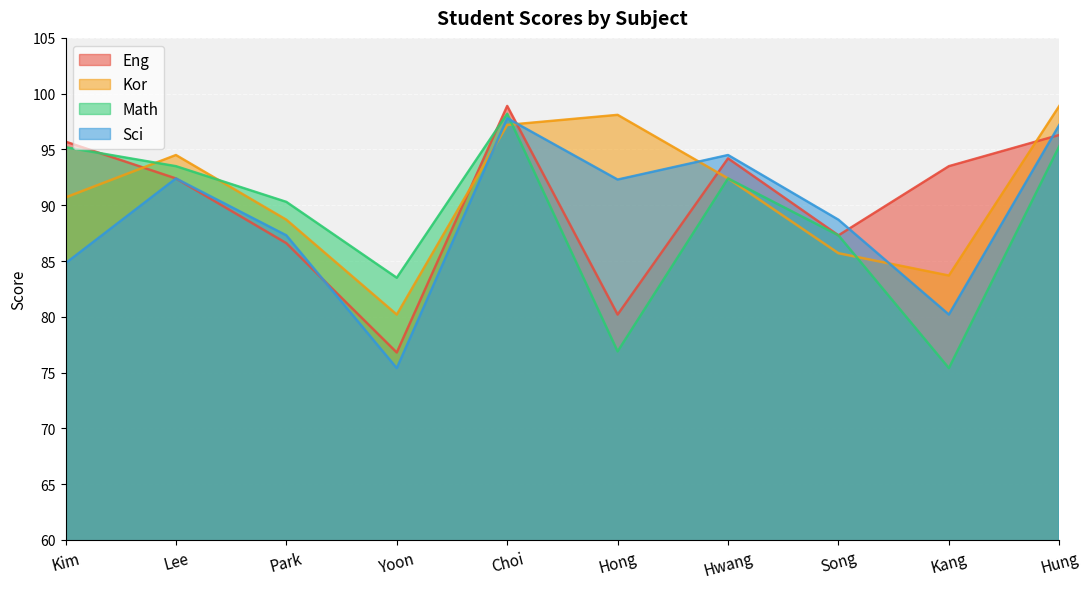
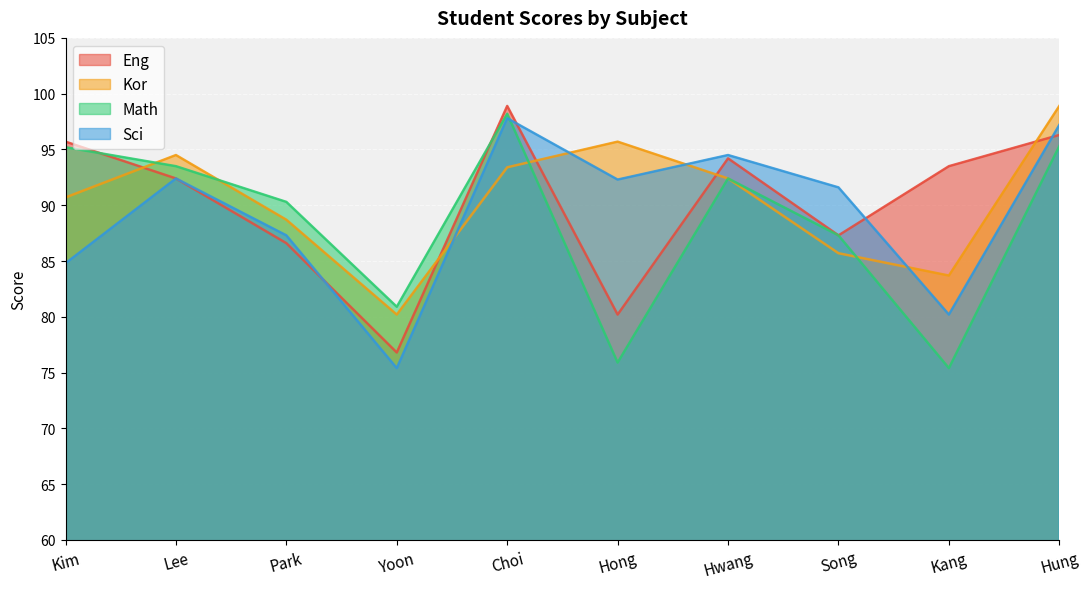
  {
    "Eng": {
      "Kim": 95.7,
      "Park": 86.6,
      "Yoon": 76.8,
      "Choi": 98.9,
      "Hong": 80.2,
      "Hwang": 94.2,
      "Kang": 93.5,
      "Hung": 96.3
    },
    "Kor": {
      "Kim": 90.7,
      "Lee": 94.5,
      "Park": 88.7,
      "Yoon": 80.2,
-     "Choi": 97.2,
-     "Hong": 98.1,
+     "Choi": 93.4,
+     "Hong": 95.7,
      "Song": 85.7,
      "Kang": 83.7,
      "Hung": 98.9
    },
    "Math": {
      "Kim": 95.2,
      "Lee": 93.5,
      "Park": 90.3,
-     "Yoon": 83.5,
+     "Yoon": 80.9,
      "Choi": 98.2,
-     "Hong": 76.9,
+     "Hong": 75.9,
      "Kang": 75.4,
      "Hung": 95.3
    },
    "Sci": {
      "Kim": 84.8,
      "Park": 87.3,
      "Yoon": 75.4,
      "Choi": 97.8,
      "Hong": 92.3,
      "Hwang": 94.5,
-     "Song": 88.7,
+     "Song": 91.6,
      "Kang": 80.2,
      "Hung": 97.2
    }
  }
